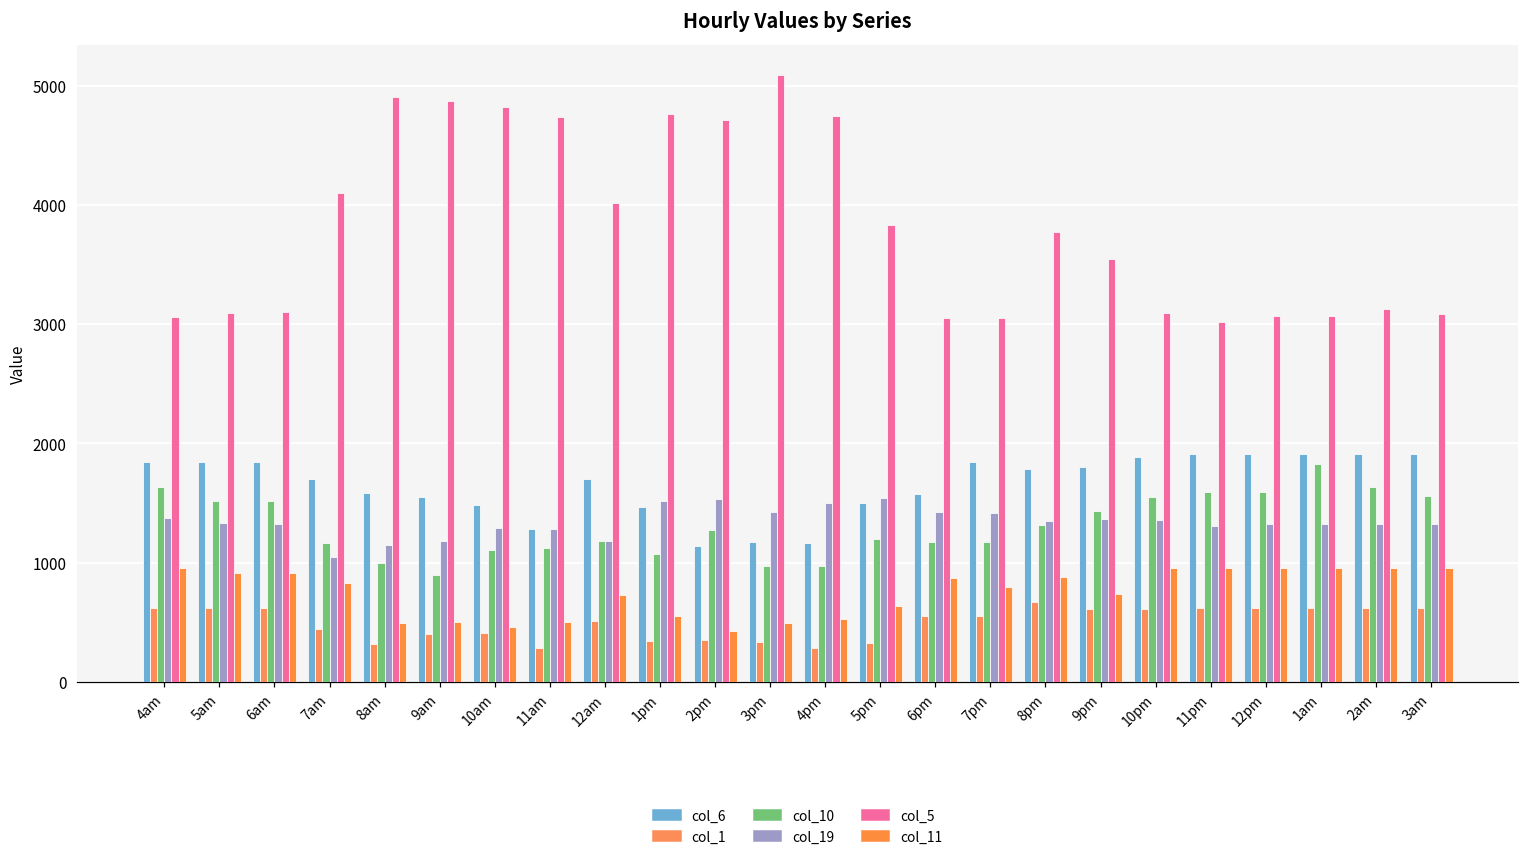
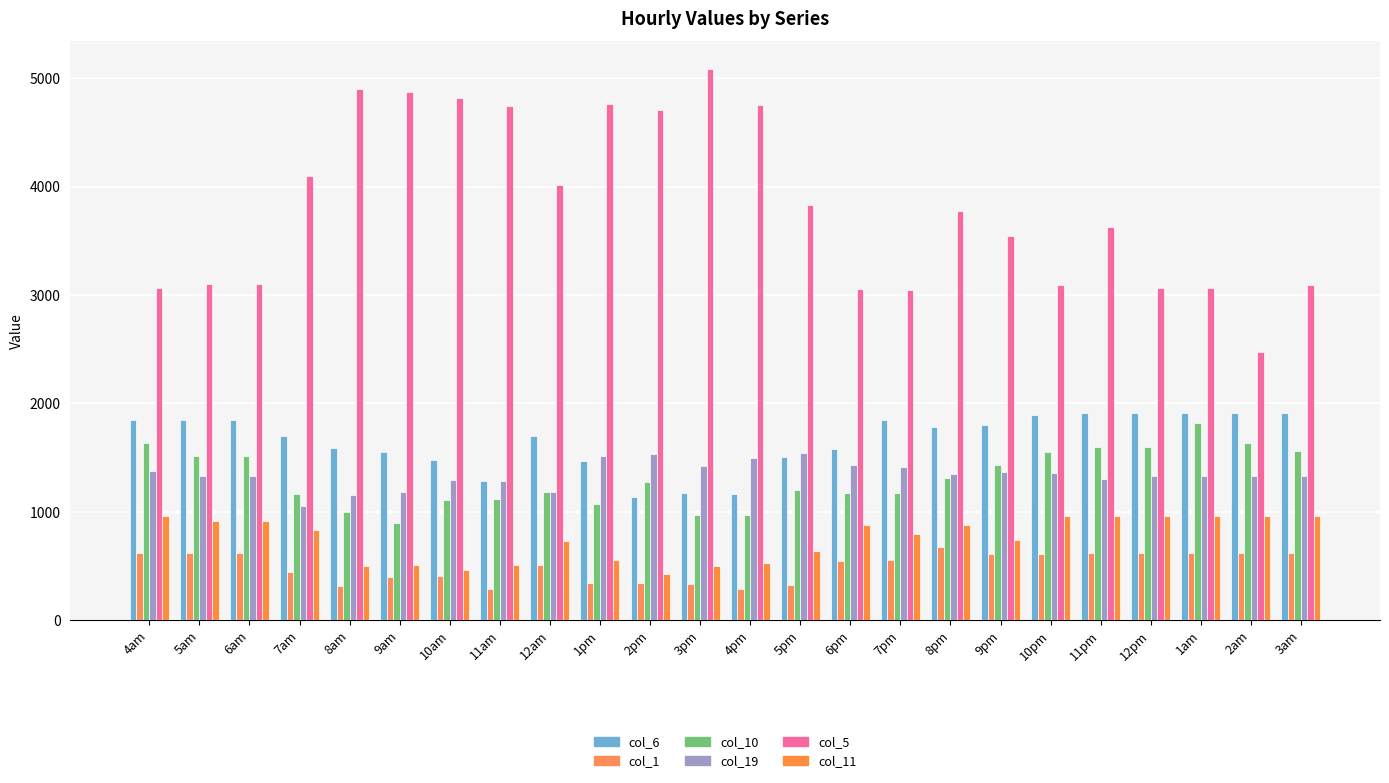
  {
    "col_10": {
      "4am": 1640,
      "5am": 1520,
      "6am": 1520,
      "7am": 1170,
      "8am": 990,
      "9am": 900,
      "10am": 1110,
      "11am": 1120,
      "12am": 1180,
      "1pm": 1070,
      "2pm": 1270,
      "3pm": 970,
      "4pm": 970,
      "5pm": 1200,
      "6pm": 1170,
      "7pm": 1170,
      "8pm": 1310,
      "9pm": 1430,
      "10pm": 1550,
      "11pm": 1600,
      "12pm": 1600,
      "1am": 1820,
      "2am": 1630,
      "3am": 1560
    },
    "col_5": {
      "4am": 3060,
      "5am": 3100,
      "6am": 3100,
      "7am": 4100,
      "8am": 4900,
      "9am": 4870,
      "10am": 4820,
      "11am": 4740,
      "12am": 4010,
      "1pm": 4760,
      "2pm": 4710,
      "3pm": 5090,
      "4pm": 4750,
      "5pm": 3830,
      "6pm": 3050,
      "7pm": 3050,
      "8pm": 3770,
      "9pm": 3550,
      "10pm": 3090,
-     "11pm": 3010,
+     "11pm": 3620,
      "12pm": 3070,
      "1am": 3070,
-     "2am": 3130,
+     "2am": 2470,
      "3am": 3090
    }
  }
